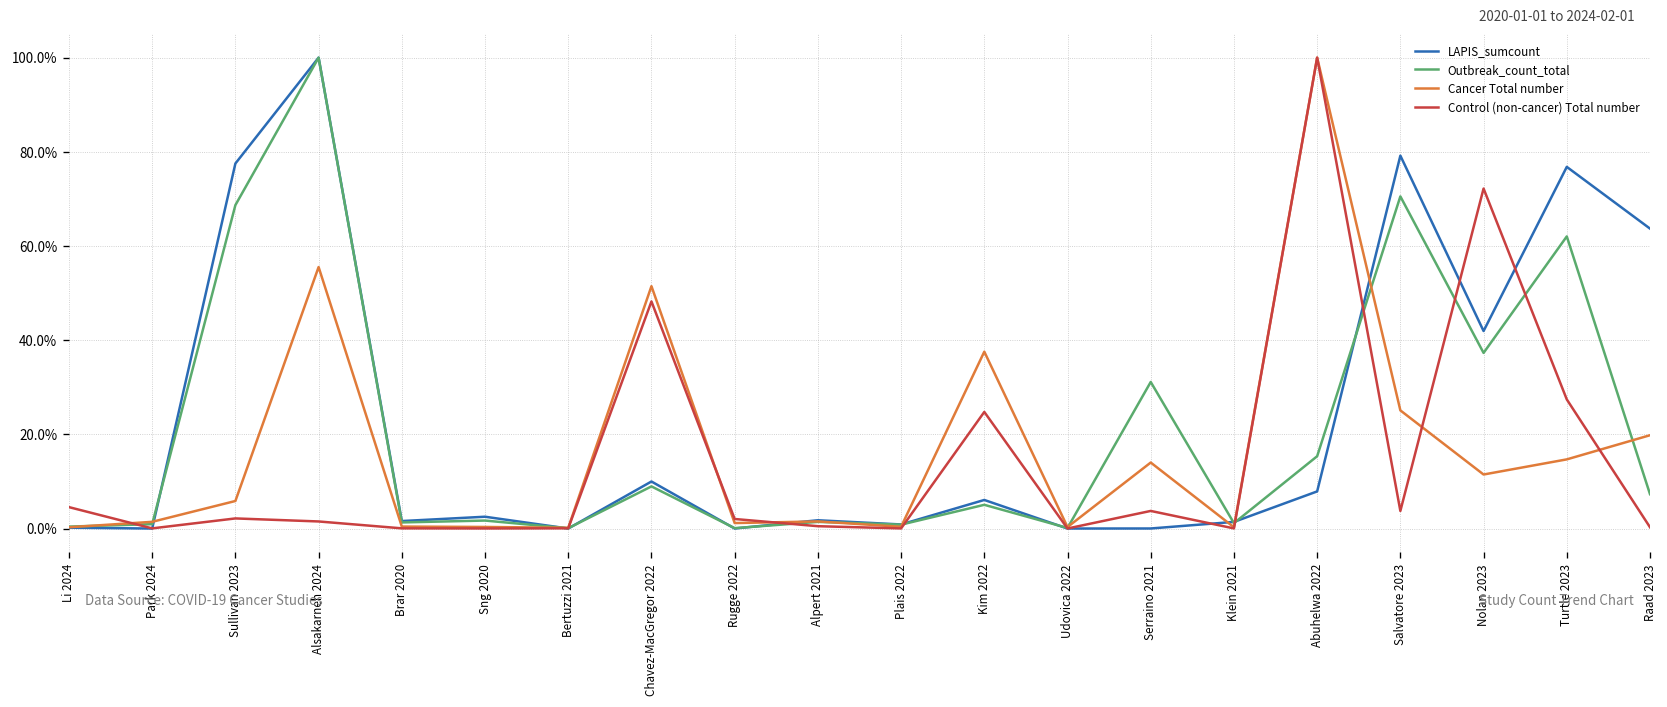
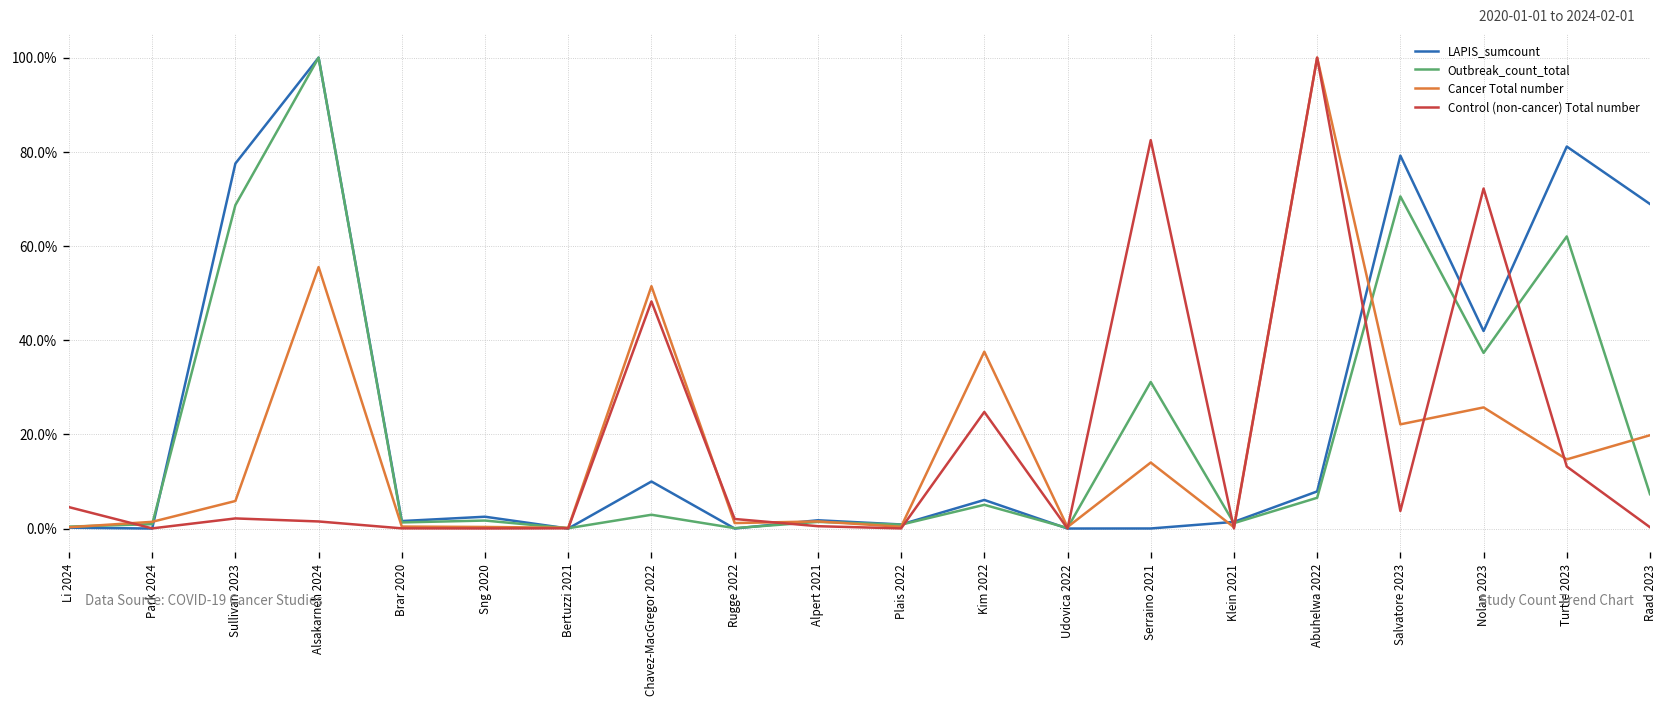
  {
    "LAPIS_sumcount": {
      "Sullivan 2023": "78%",
      "Sng 2020": "3%",
      "Chavez-MacGregor 2022": "10%",
      "Kim 2022": "6%",
      "Serraino 2021": "0%",
      "Abuhelwa 2022": "8%",
      "Salvatore 2023": "79%",
      "Nolan 2023": "42%",
-     "Turtle 2023": "77%",
-     "Raad 2023": "64%"
+     "Turtle 2023": "81%",
+     "Raad 2023": "69%"
    },
    "Outbreak_count_total": {
      "Sullivan 2023": "69%",
      "Sng 2020": "2%",
-     "Chavez-MacGregor 2022": "9%",
+     "Chavez-MacGregor 2022": "3%",
      "Kim 2022": "5%",
      "Serraino 2021": "31%",
-     "Abuhelwa 2022": "15%",
+     "Abuhelwa 2022": "7%",
      "Salvatore 2023": "71%",
      "Nolan 2023": "37%",
      "Turtle 2023": "62%",
      "Raad 2023": "7%"
    },
    "Cancer Total number": {
      "Sullivan 2023": "6%",
      "Alsakarneh 2024": "56%",
      "Chavez-MacGregor 2022": "51%",
      "Rugge 2022": "1%",
      "Kim 2022": "38%",
      "Serraino 2021": "14%",
-     "Salvatore 2023": "25%",
-     "Nolan 2023": "11%",
+     "Salvatore 2023": "22%",
+     "Nolan 2023": "26%",
      "Turtle 2023": "15%",
      "Raad 2023": "20%"
    },
    "Control (non-cancer) Total number": {
      "Li 2024": "5%",
      "Sullivan 2023": "2%",
      "Alsakarneh 2024": "2%",
      "Chavez-MacGregor 2022": "48%",
      "Rugge 2022": "2%",
      "Alpert 2021": "1%",
      "Kim 2022": "25%",
-     "Serraino 2021": "4%",
+     "Serraino 2021": "82%",
      "Salvatore 2023": "4%",
      "Nolan 2023": "72%",
-     "Turtle 2023": "27%",
+     "Turtle 2023": "13%",
      "Raad 2023": "0%"
    }
  }
